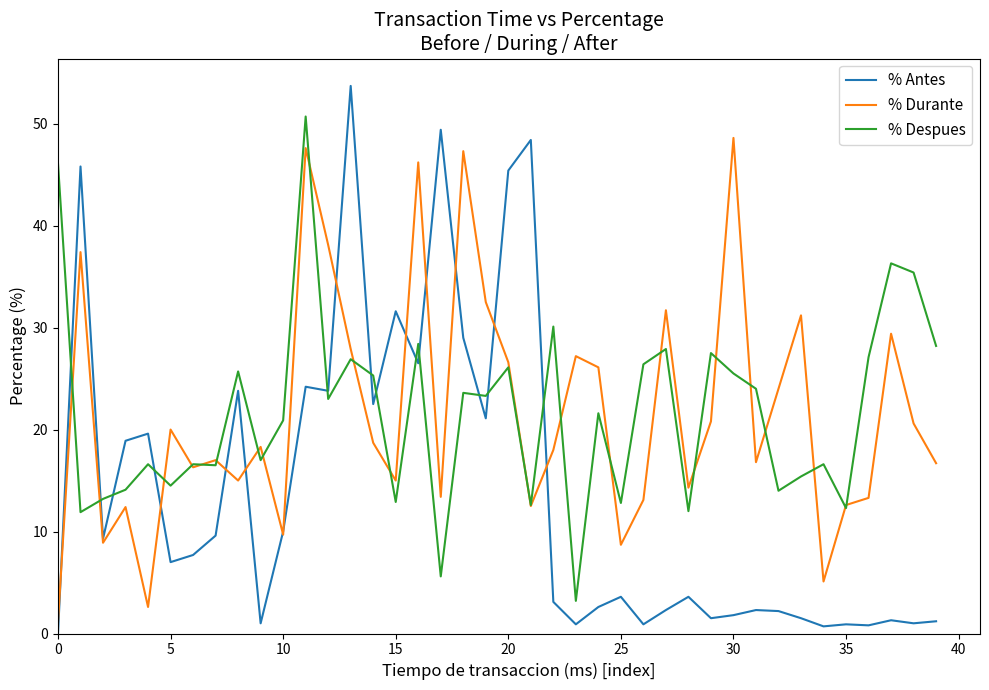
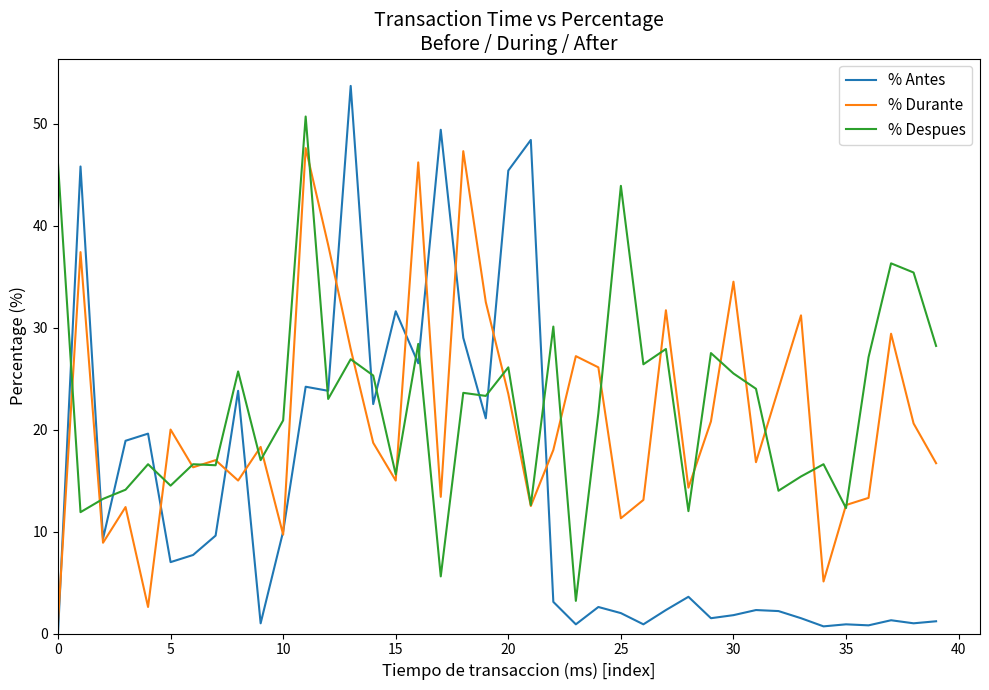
  {
    "% Antes": {
      "0": 0.0,
      "5": 7.0,
      "10": 10.0,
      "15": 31.6,
      "20": 45.4,
-     "25": 3.6,
+     "25": 2.0,
      "30": 1.8,
      "35": 0.9
    },
    "% Durante": {
      "0": 1.1,
      "5": 20.0,
      "10": 9.7,
      "15": 15.0,
-     "20": 26.6,
-     "25": 8.7,
-     "30": 48.6,
+     "20": 23.5,
+     "25": 11.3,
+     "30": 34.5,
      "35": 12.6
    },
    "% Despues": {
      "0": 46.1,
      "5": 14.5,
      "10": 20.9,
-     "15": 12.9,
+     "15": 15.6,
      "20": 26.1,
-     "25": 12.8,
+     "25": 43.9,
      "30": 25.5,
      "35": 12.3
    }
  }
